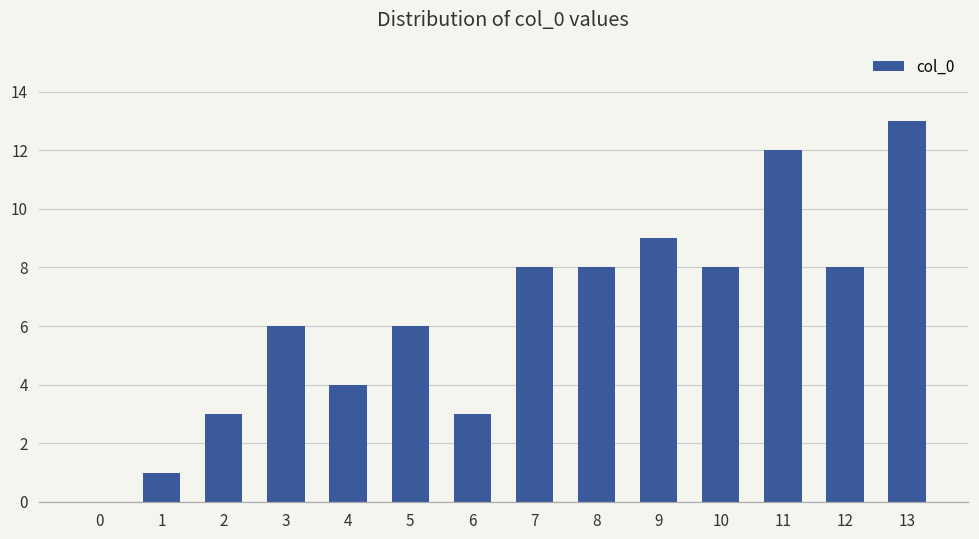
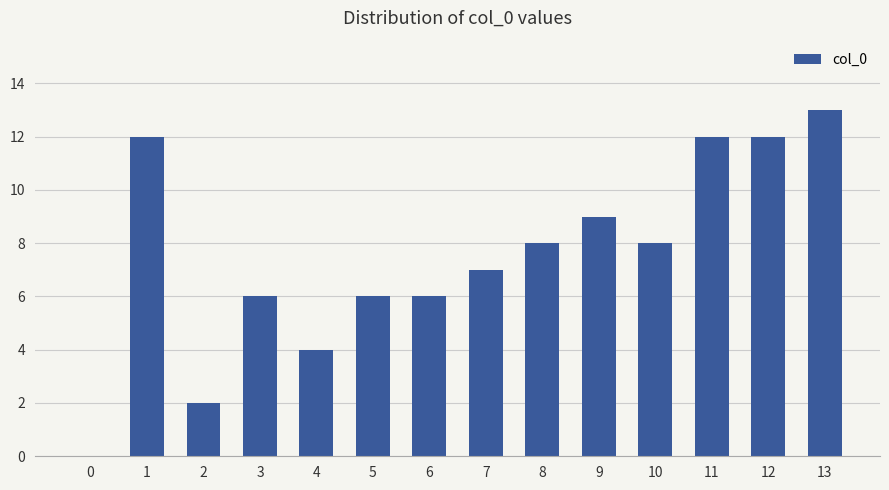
  {
    "0": 0,
-   "1": 1,
-   "2": 3,
+   "1": 12,
+   "2": 2,
    "3": 6,
    "4": 4,
    "5": 6,
-   "6": 3,
-   "7": 8,
+   "6": 6,
+   "7": 7,
    "8": 8,
    "9": 9,
    "10": 8,
    "11": 12,
-   "12": 8,
+   "12": 12,
    "13": 13
  }
